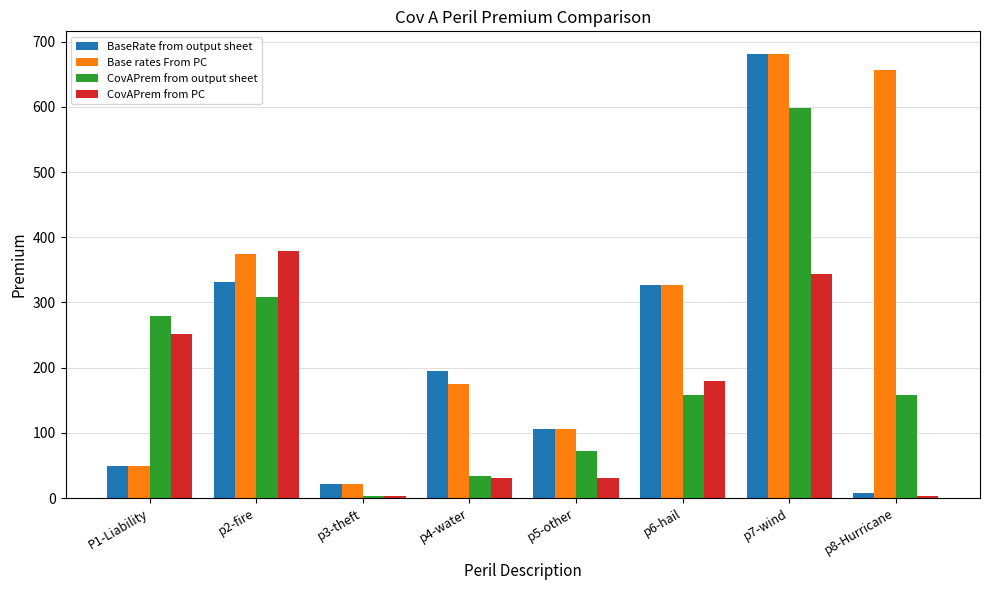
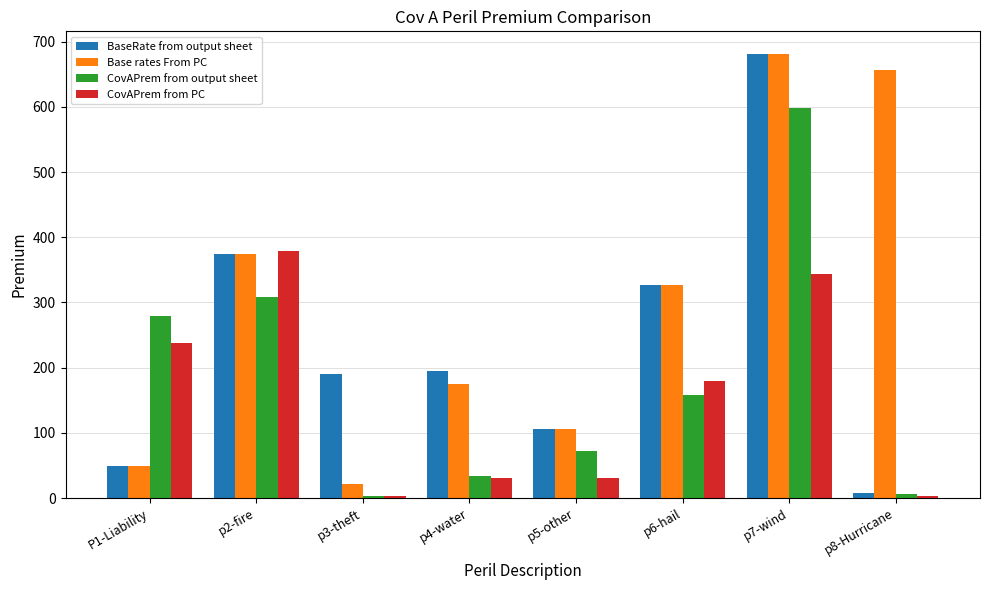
  {
    "BaseRate from output sheet": {
      "P1-Liability": 50,
-     "p2-fire": 330,
-     "p3-theft": 20,
+     "p2-fire": 370,
+     "p3-theft": 190,
      "p4-water": 190,
      "p5-other": 110,
      "p6-hail": 330,
      "p7-wind": 680,
      "p8-Hurricane": 10
    },
    "Base rates From PC": {
      "P1-Liability": 50,
      "p2-fire": 370,
      "p3-theft": 20,
      "p4-water": 180,
      "p5-other": 110,
      "p6-hail": 330,
      "p7-wind": 680,
      "p8-Hurricane": 660
    },
    "CovAPrem from output sheet": {
      "P1-Liability": 280,
      "p2-fire": 310,
      "p4-water": 30,
      "p5-other": 70,
      "p6-hail": 160,
      "p7-wind": 600,
-     "p8-Hurricane": 160
+     "p8-Hurricane": 10
    },
    "CovAPrem from PC": {
-     "P1-Liability": 250,
+     "P1-Liability": 240,
      "p2-fire": 380,
      "p4-water": 30,
      "p5-other": 30,
      "p6-hail": 180,
      "p7-wind": 340
    }
  }
